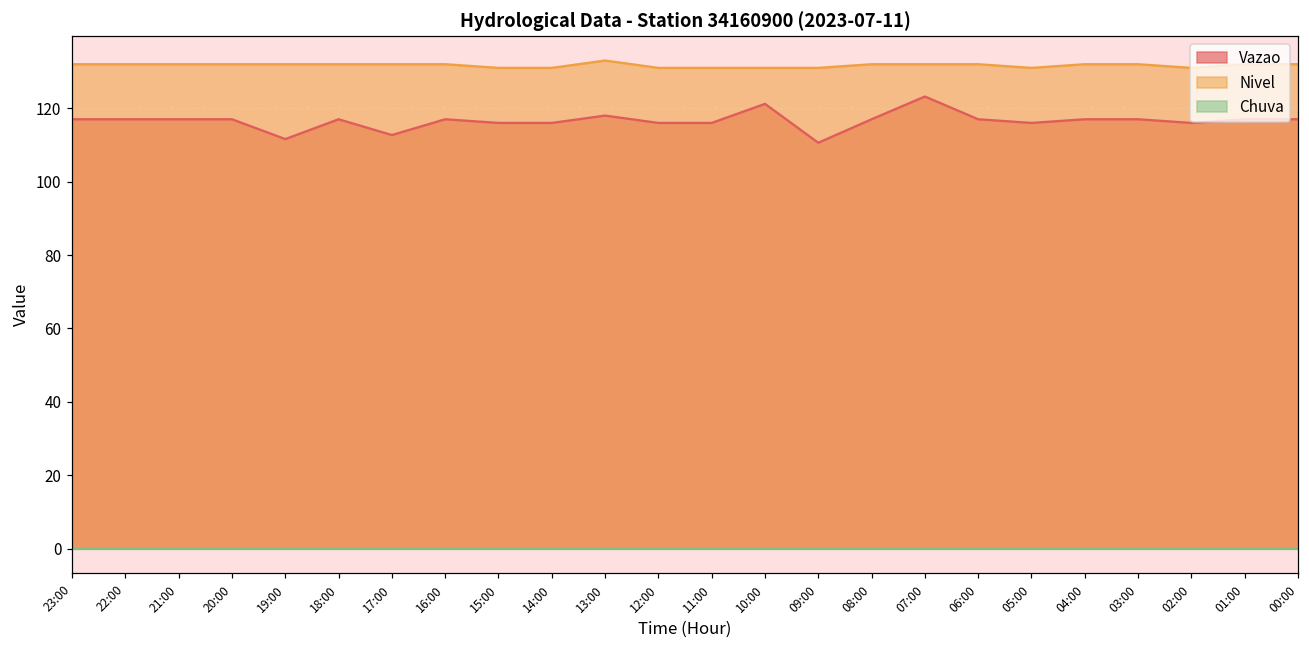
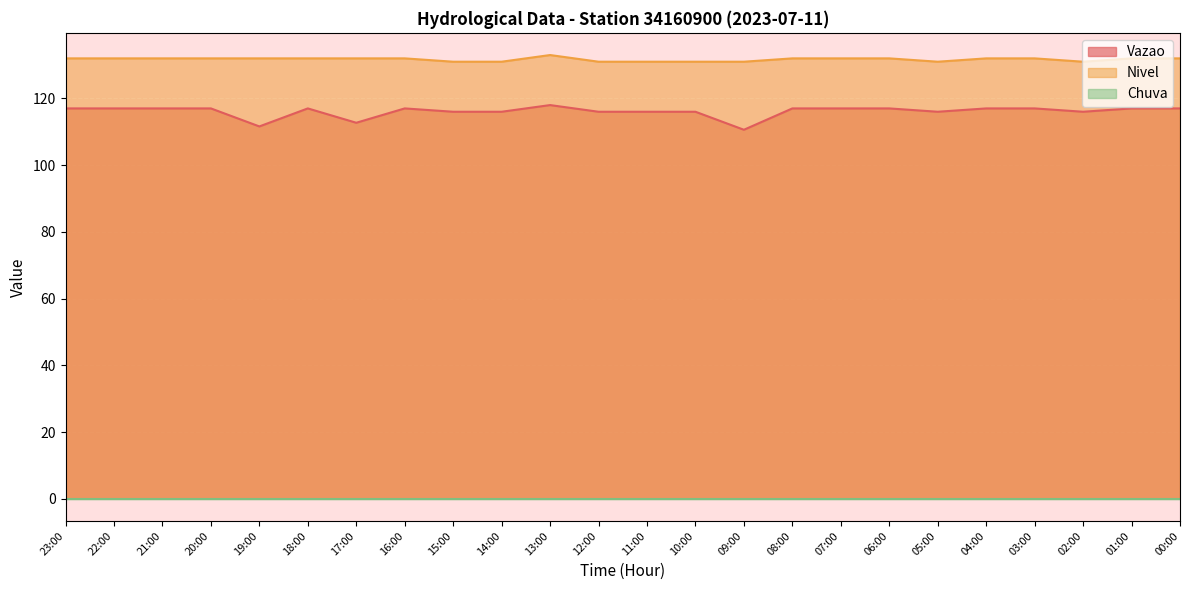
  {
    "Vazao": {
      "23:00": 117,
      "22:00": 117,
      "21:00": 117,
      "20:00": 117,
      "19:00": 112,
      "18:00": 117,
      "17:00": 113,
      "16:00": 117,
      "15:00": 116,
      "14:00": 116,
      "13:00": 118,
      "12:00": 116,
      "11:00": 116,
-     "10:00": 121,
+     "10:00": 116,
      "09:00": 111,
      "08:00": 117,
-     "07:00": 123,
+     "07:00": 117,
      "06:00": 117,
      "05:00": 116,
      "04:00": 117,
      "03:00": 117,
      "02:00": 116,
      "01:00": 117,
      "00:00": 117
    },
    "Nivel": {
      "23:00": 132,
      "22:00": 132,
      "21:00": 132,
      "20:00": 132,
      "19:00": 132,
      "18:00": 132,
      "17:00": 132,
      "16:00": 132,
      "15:00": 131,
      "14:00": 131,
      "13:00": 133,
      "12:00": 131,
      "11:00": 131,
      "10:00": 131,
      "09:00": 131,
      "08:00": 132,
      "07:00": 132,
      "06:00": 132,
      "05:00": 131,
      "04:00": 132,
      "03:00": 132,
      "00:00": 132
    },
    "Chuva": {
      "23:00": 0,
      "22:00": 0,
      "21:00": 0,
      "20:00": 0,
      "19:00": 0,
      "18:00": 0,
      "17:00": 0,
      "16:00": 0,
      "15:00": 0,
      "14:00": 0,
      "13:00": 0,
      "12:00": 0,
      "11:00": 0,
      "10:00": 0,
      "09:00": 0,
      "08:00": 0,
      "07:00": 0,
      "06:00": 0,
      "05:00": 0,
      "04:00": 0,
      "03:00": 0,
      "02:00": 0,
      "01:00": 0,
      "00:00": 0
    }
  }
